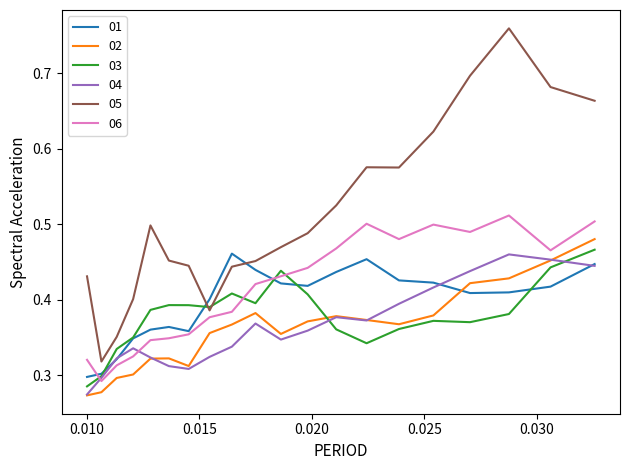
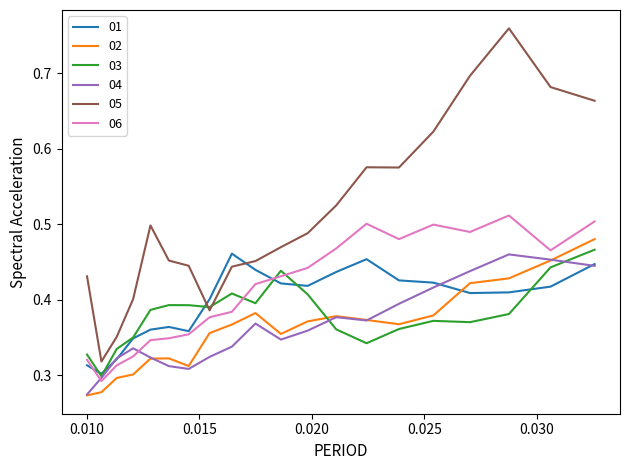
  {
    "01": {
-     "0.010": 0.30
+     "0.010": 0.31
    },
    "03": {
-     "0.010": 0.29
+     "0.010": 0.33
    },
    "05": {
      "0.010": 0.43
    },
    "06": {
      "0.010": 0.32
    }
  }
